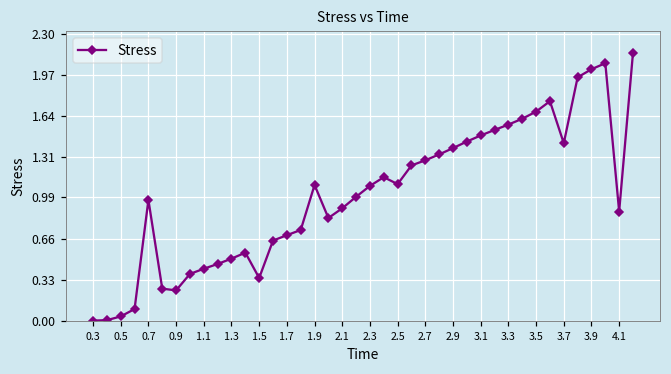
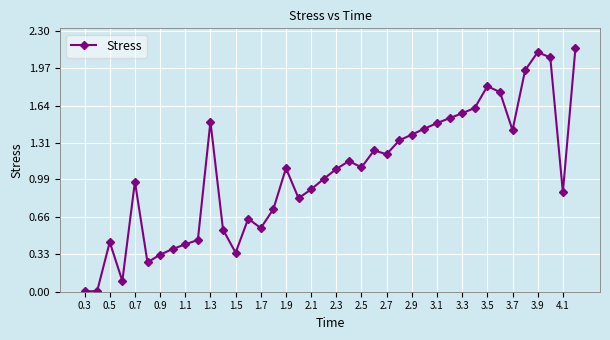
  {
    "0.3": 0.00,
-   "0.5": 0.04,
+   "0.5": 0.44,
    "0.7": 0.97,
-   "0.9": 0.24,
+   "0.9": 0.33,
    "1.1": 0.42,
-   "1.3": 0.50,
+   "1.3": 1.50,
    "1.5": 0.34,
-   "1.7": 0.69,
+   "1.7": 0.56,
    "1.9": 1.09,
    "2.1": 0.90,
    "2.3": 1.08,
    "2.5": 1.10,
-   "2.7": 1.29,
+   "2.7": 1.21,
    "2.9": 1.38,
    "3.1": 1.49,
    "3.3": 1.57,
-   "3.5": 1.68,
+   "3.5": 1.81,
    "3.7": 1.42,
-   "3.9": 2.02,
+   "3.9": 2.11,
    "4.1": 0.88
  }
